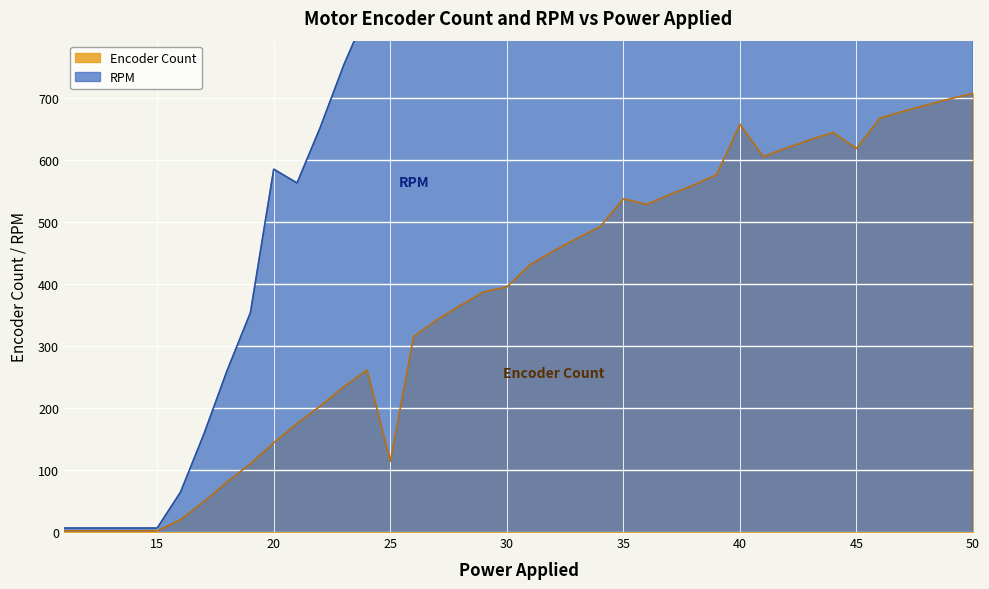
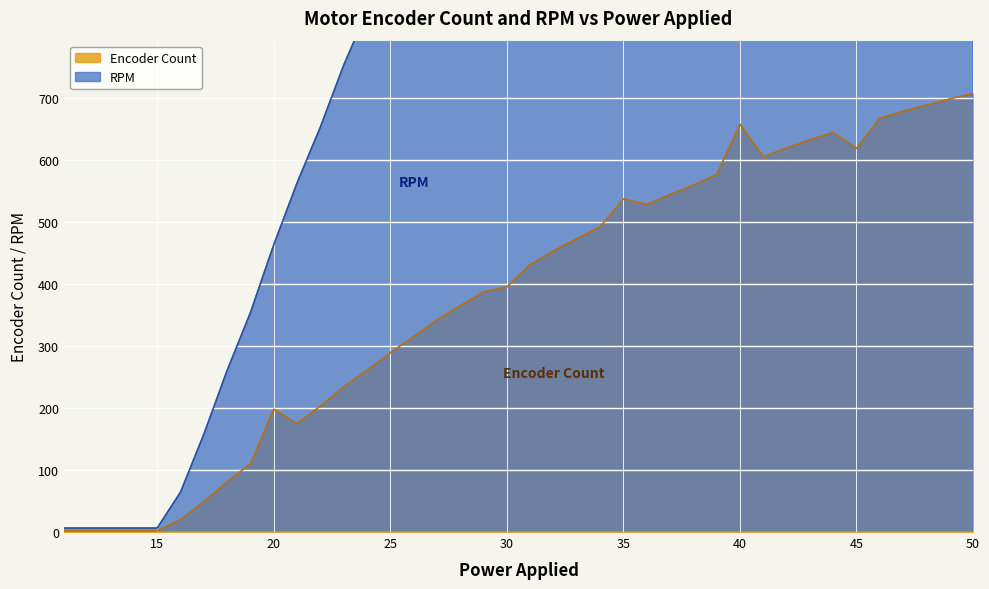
  {
    "Encoder Count": {
      "15": 0,
-     "20": 140,
-     "25": 110,
+     "20": 200,
+     "25": 290,
      "30": 400,
      "35": 540,
      "40": 660,
      "45": 620,
      "50": 710
    },
    "RPM": {
      "15": 10,
-     "20": 580
+     "20": 460
    }
  }
